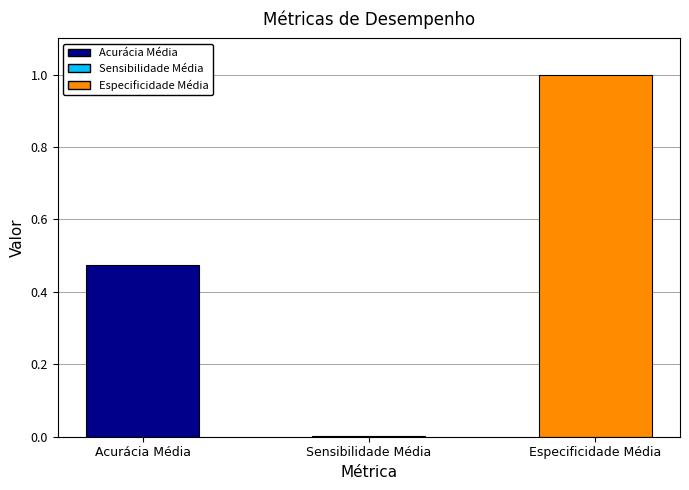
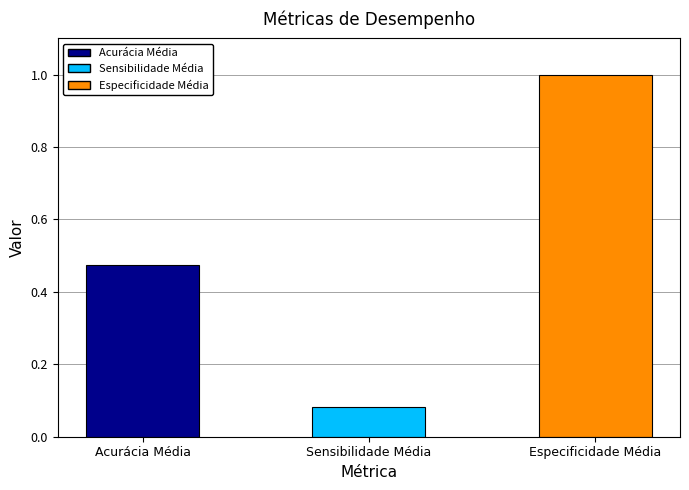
  {
    "Acurácia Média": 0.47,
-   "Sensibilidade Média": 0.00,
+   "Sensibilidade Média": 0.08,
    "Especificidade Média": 1.00
  }
